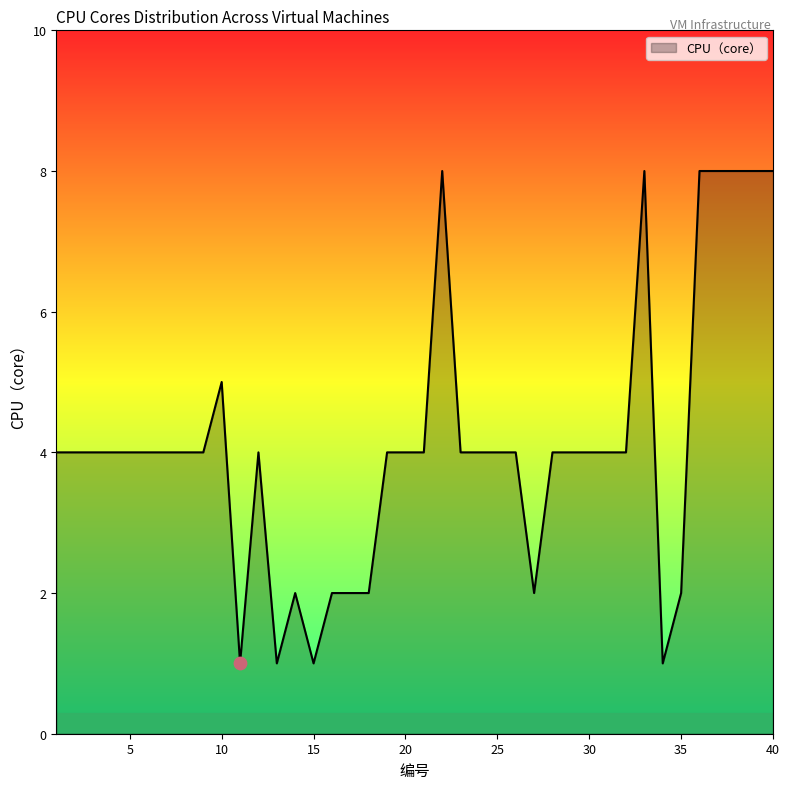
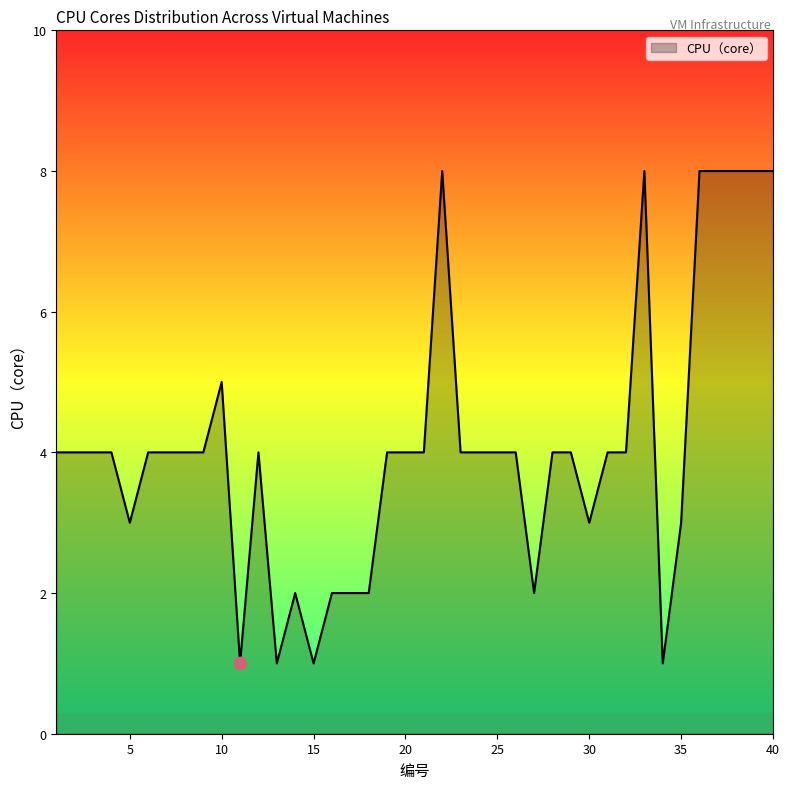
  {
    "CPU（core）": {
-     "5": 4,
+     "5": 3,
      "10": 5,
      "15": 1,
      "20": 4,
      "25": 4,
-     "30": 4,
-     "35": 2,
+     "30": 3,
+     "35": 3,
      "40": 8
    }
  }
